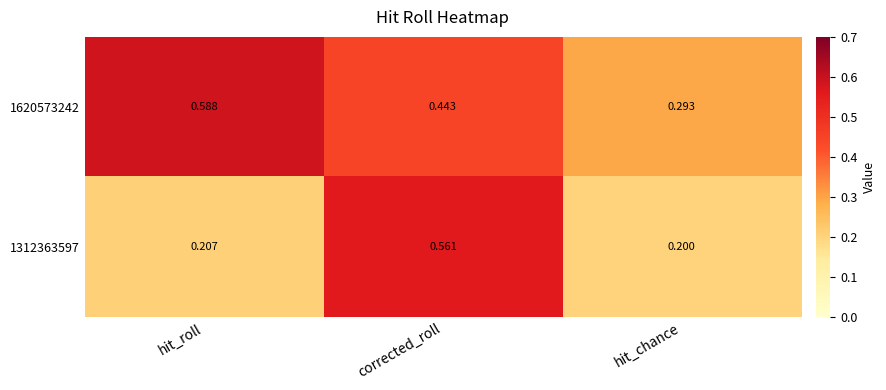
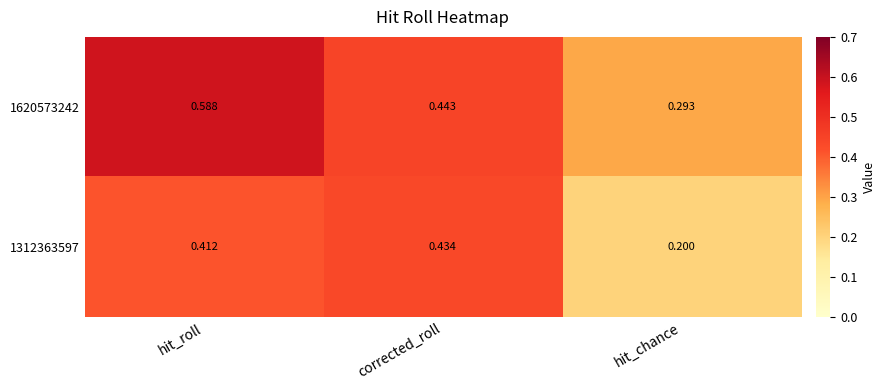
  {
    "1620573242": {
      "hit_roll": 0.588,
      "corrected_roll": 0.443,
      "hit_chance": 0.293
    },
    "1312363597": {
-     "hit_roll": 0.207,
-     "corrected_roll": 0.561,
+     "hit_roll": 0.412,
+     "corrected_roll": 0.434,
      "hit_chance": 0.200
    }
  }
